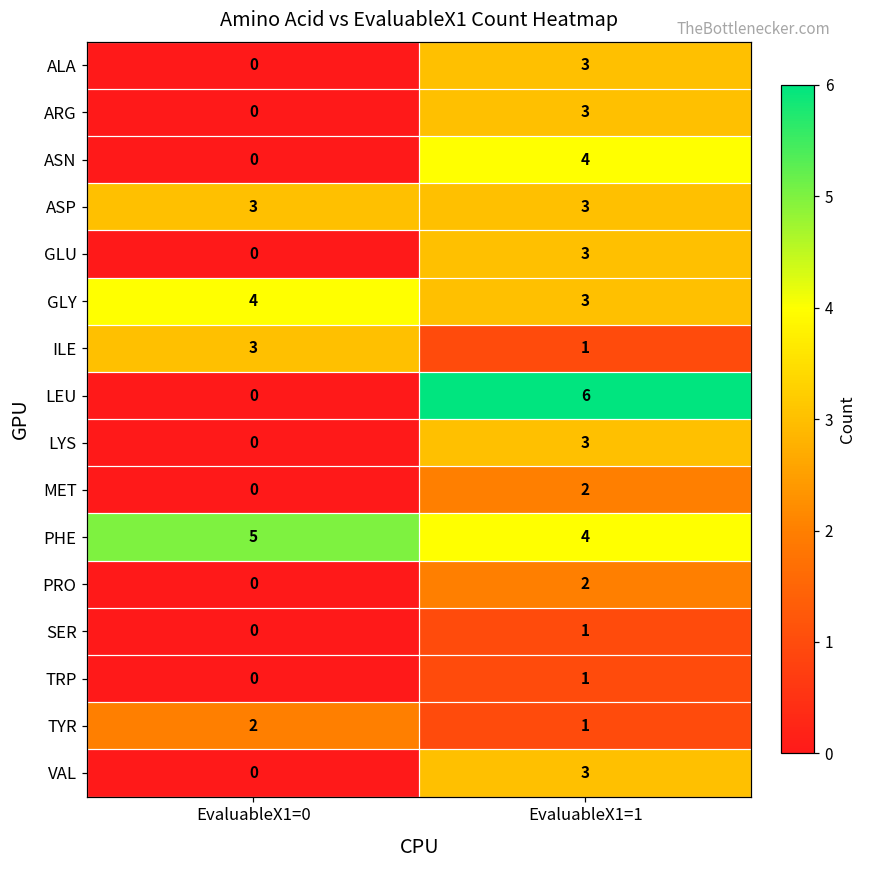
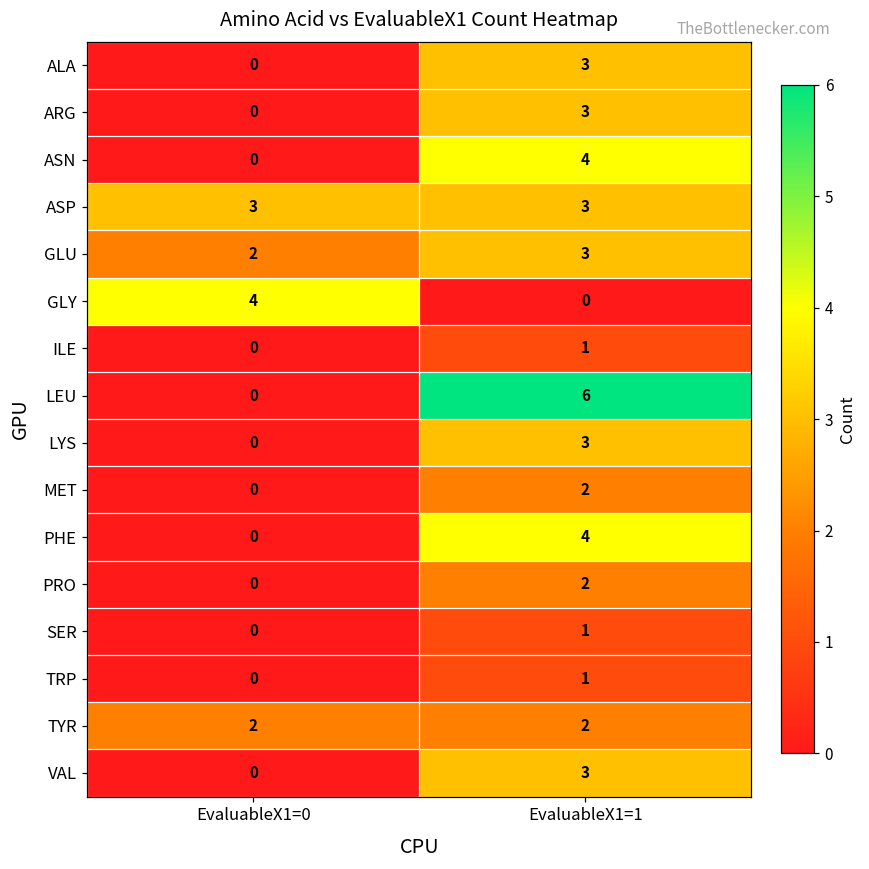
  {
    "ALA": {
      "EvaluableX1=0": 0,
      "EvaluableX1=1": 3
    },
    "ARG": {
      "EvaluableX1=0": 0,
      "EvaluableX1=1": 3
    },
    "ASN": {
      "EvaluableX1=0": 0,
      "EvaluableX1=1": 4
    },
    "ASP": {
      "EvaluableX1=0": 3,
      "EvaluableX1=1": 3
    },
    "GLU": {
-     "EvaluableX1=0": 0,
+     "EvaluableX1=0": 2,
      "EvaluableX1=1": 3
    },
    "GLY": {
      "EvaluableX1=0": 4,
-     "EvaluableX1=1": 3
+     "EvaluableX1=1": 0
    },
    "ILE": {
-     "EvaluableX1=0": 3,
+     "EvaluableX1=0": 0,
      "EvaluableX1=1": 1
    },
    "LEU": {
      "EvaluableX1=0": 0,
      "EvaluableX1=1": 6
    },
    "LYS": {
      "EvaluableX1=0": 0,
      "EvaluableX1=1": 3
    },
    "MET": {
      "EvaluableX1=0": 0,
      "EvaluableX1=1": 2
    },
    "PHE": {
-     "EvaluableX1=0": 5,
+     "EvaluableX1=0": 0,
      "EvaluableX1=1": 4
    },
    "PRO": {
      "EvaluableX1=0": 0,
      "EvaluableX1=1": 2
    },
    "SER": {
      "EvaluableX1=0": 0,
      "EvaluableX1=1": 1
    },
    "TRP": {
      "EvaluableX1=0": 0,
      "EvaluableX1=1": 1
    },
    "TYR": {
      "EvaluableX1=0": 2,
-     "EvaluableX1=1": 1
+     "EvaluableX1=1": 2
    },
    "VAL": {
      "EvaluableX1=0": 0,
      "EvaluableX1=1": 3
    }
  }
